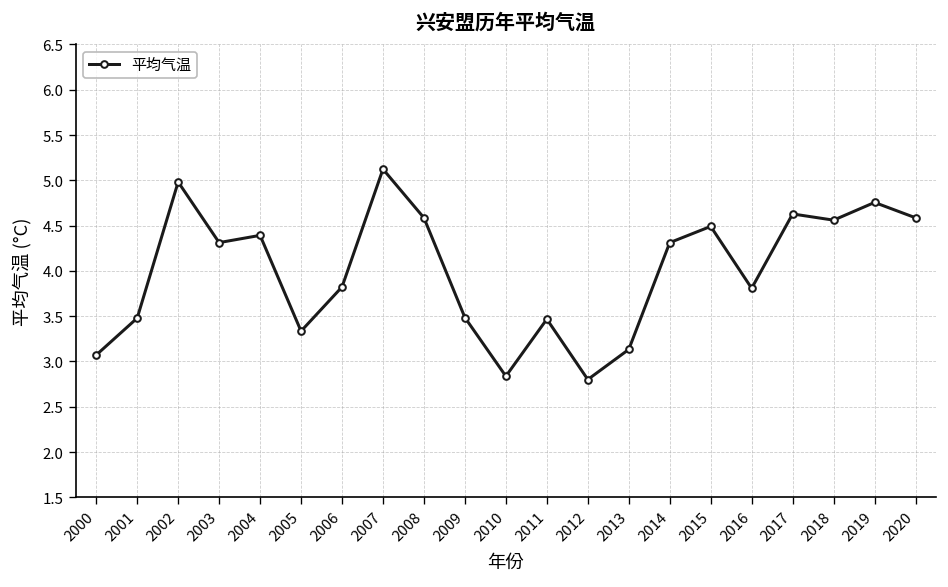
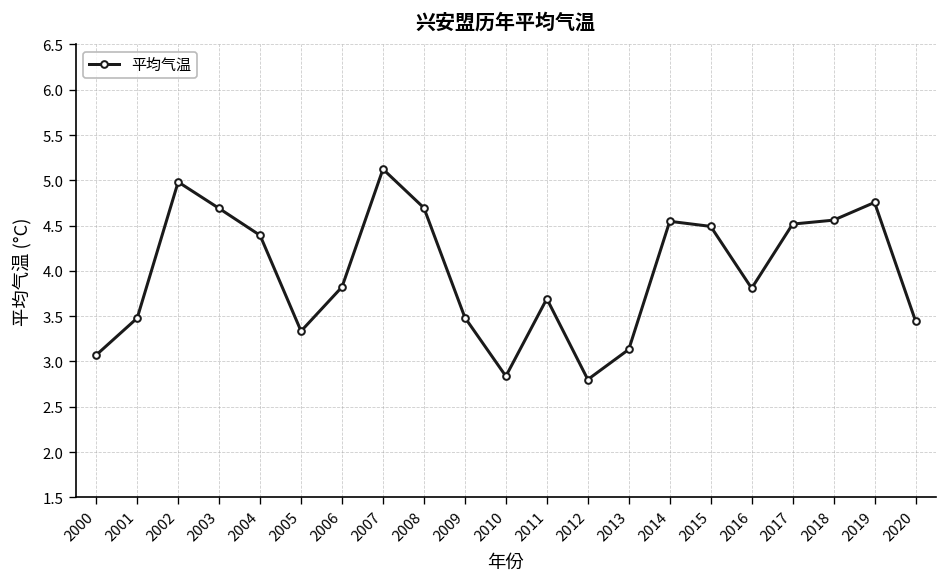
  {
    "2000": 3.1,
    "2001": 3.5,
    "2002": 5.0,
-   "2003": 4.3,
+   "2003": 4.7,
    "2004": 4.4,
    "2005": 3.3,
    "2006": 3.8,
    "2007": 5.1,
-   "2008": 4.6,
+   "2008": 4.7,
    "2009": 3.5,
    "2010": 2.8,
-   "2011": 3.5,
+   "2011": 3.7,
    "2012": 2.8,
    "2013": 3.1,
-   "2014": 4.3,
+   "2014": 4.5,
    "2015": 4.5,
    "2016": 3.8,
-   "2017": 4.6,
+   "2017": 4.5,
    "2018": 4.6,
    "2019": 4.8,
-   "2020": 4.6
+   "2020": 3.4
  }
